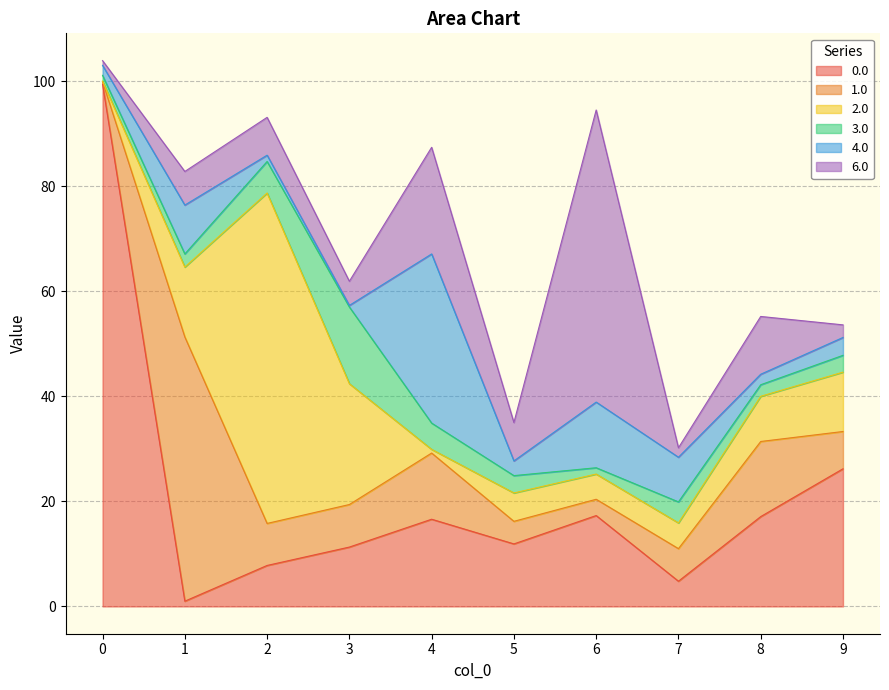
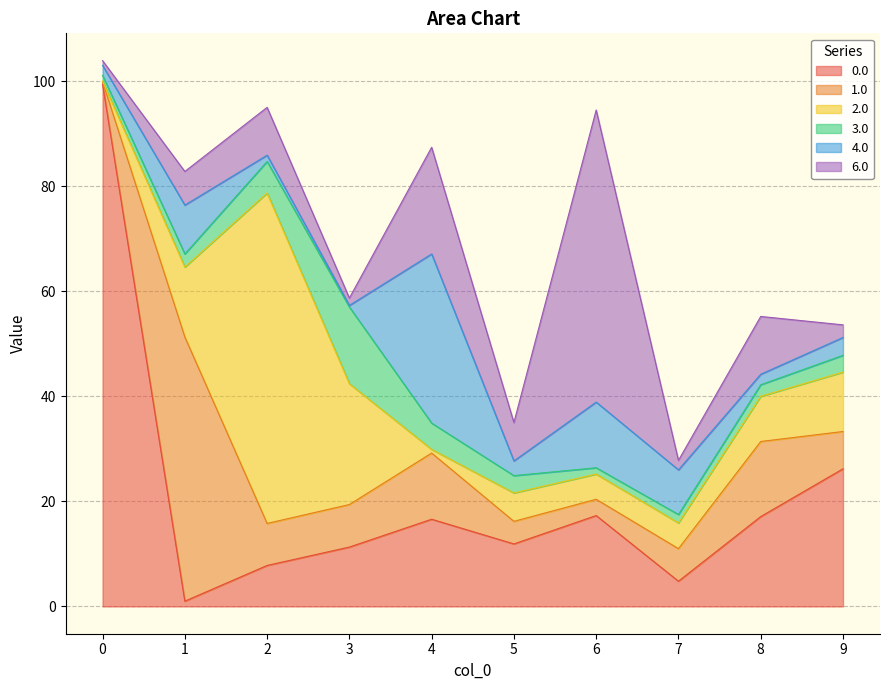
  {
    "2.0": {
      "1": 13,
      "2": 63,
      "3": 23,
      "4": 1,
      "5": 5,
      "6": 5,
      "7": 5,
      "8": 9,
      "9": 11
    },
    "3.0": {
      "0": 1,
      "1": 3,
      "2": 6,
      "4": 5,
      "5": 3,
      "6": 1,
-     "7": 4,
+     "7": 2,
      "8": 2,
      "9": 3
    },
    "4.0": {
      "0": 2,
      "1": 9,
      "2": 1,
      "4": 32,
      "5": 3,
      "6": 13,
      "7": 9,
      "8": 2,
      "9": 3
    },
    "6.0": {
      "0": 1,
      "1": 6,
-     "2": 7,
-     "3": 5,
+     "2": 9,
+     "3": 1,
      "4": 20,
      "5": 7,
      "6": 56,
      "7": 2,
      "8": 11,
      "9": 2
    }
  }
